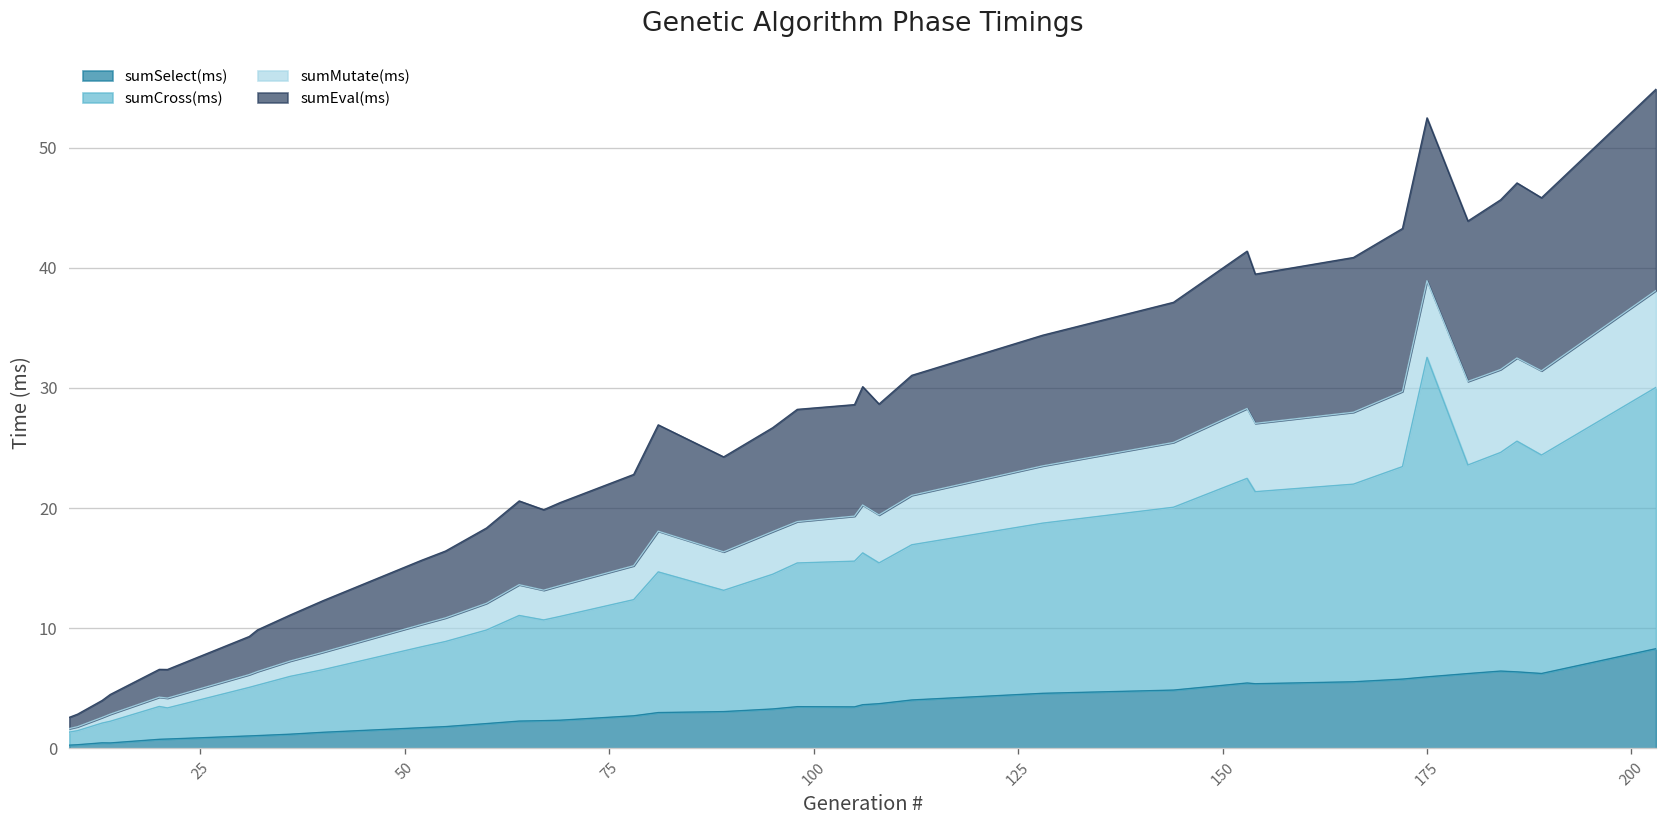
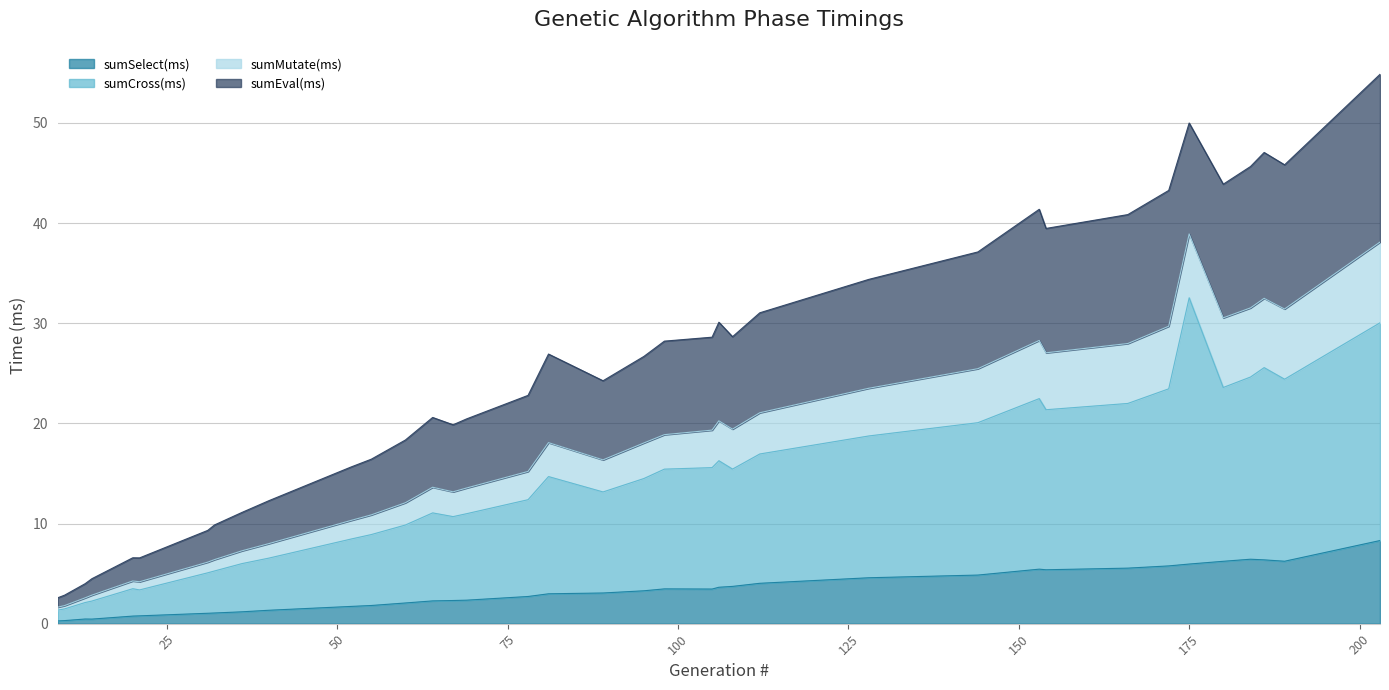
  {
    "sumSelect(ms)": {
      "175": 6.0
    },
    "sumCross(ms)": {
      "175": 26.6
    },
    "sumMutate(ms)": {
      "175": 6.4
    },
    "sumEval(ms)": {
-     "175": 13.5
+     "175": 11.1
    }
  }
